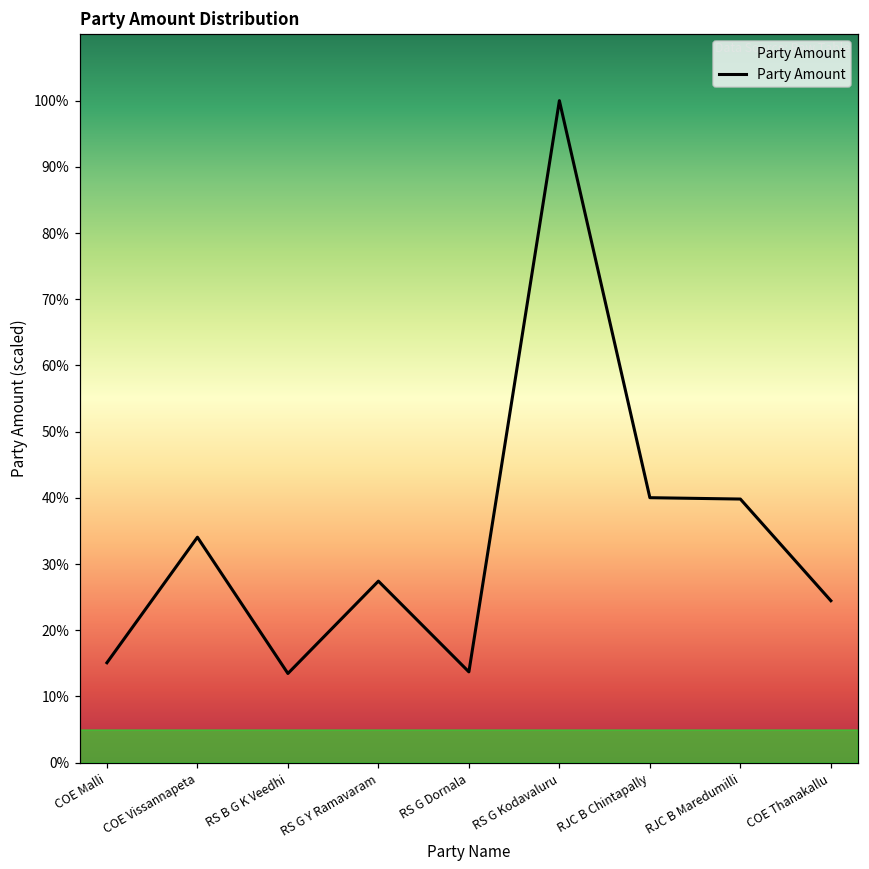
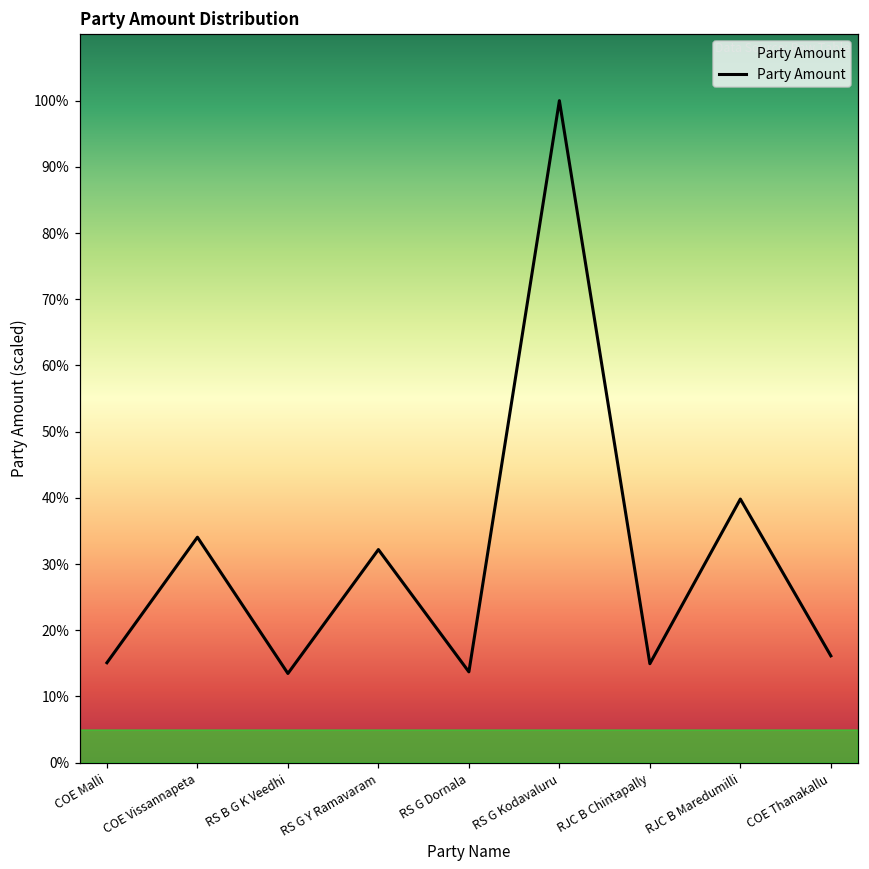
  {
    "COE Malli": "15%",
    "COE Vissannapeta": "34%",
    "RS B G K Veedhi": "13%",
-   "RS G Y Ramavaram": "27%",
+   "RS G Y Ramavaram": "32%",
    "RS G Dornala": "14%",
    "RS G Kodavaluru": "100%",
-   "RJC B Chintapally": "40%",
+   "RJC B Chintapally": "15%",
    "RJC B Maredumilli": "40%",
-   "COE Thanakallu": "24%"
+   "COE Thanakallu": "16%"
  }
